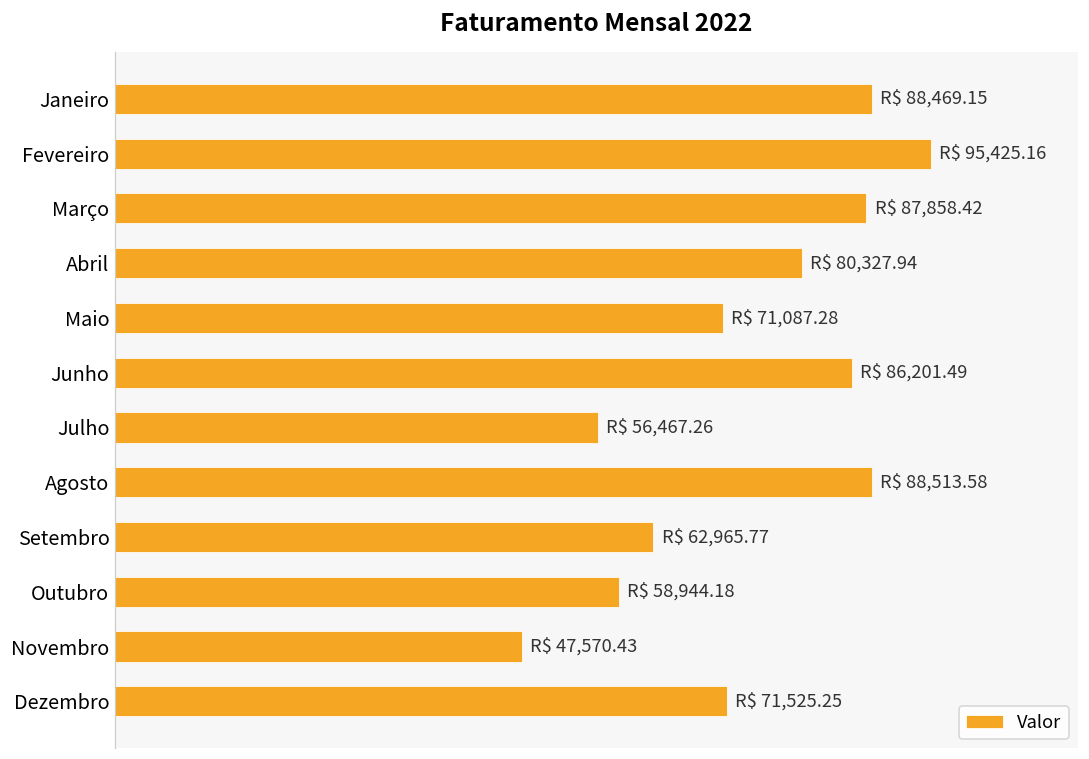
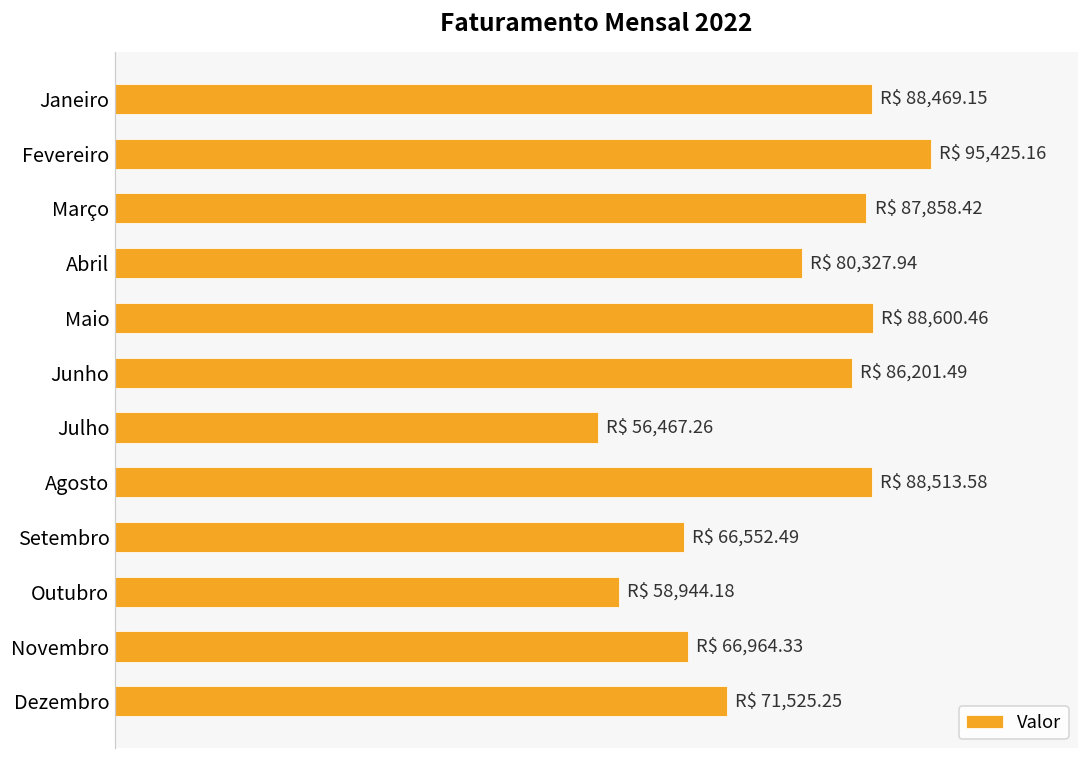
  {
    "Janeiro": "88,469.15",
    "Fevereiro": "95,425.16",
    "Março": "87,858.42",
    "Abril": "80,327.94",
-   "Maio": "71,087.28",
+   "Maio": "88,600.46",
    "Junho": "86,201.49",
    "Julho": "56,467.26",
    "Agosto": "88,513.58",
-   "Setembro": "62,965.77",
+   "Setembro": "66,552.49",
    "Outubro": "58,944.18",
-   "Novembro": "47,570.43",
+   "Novembro": "66,964.33",
    "Dezembro": "71,525.25"
  }
